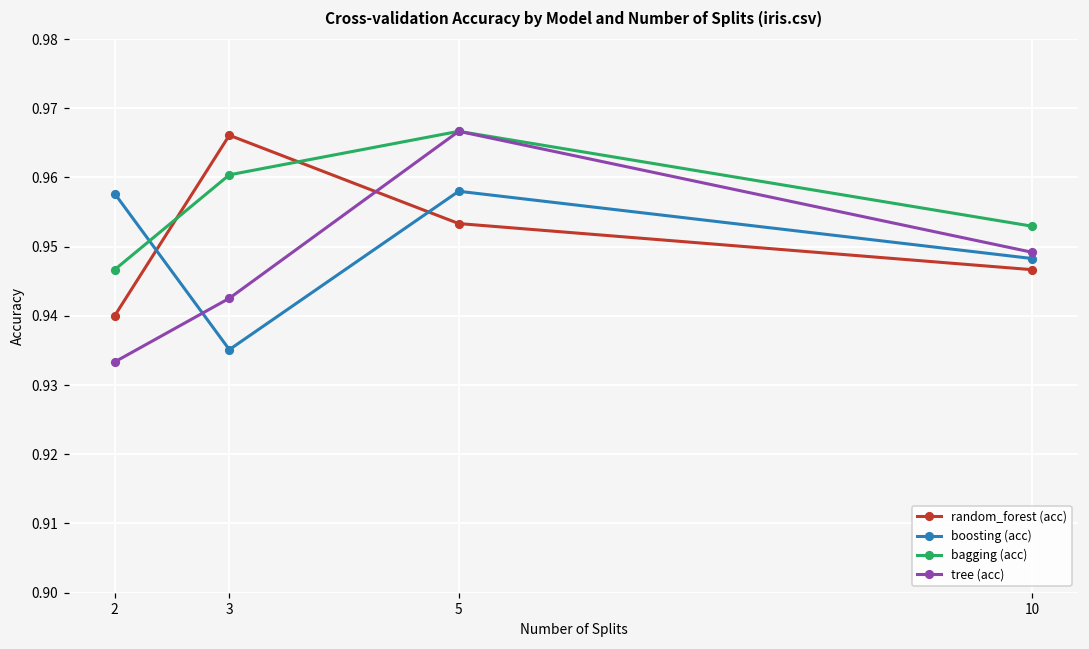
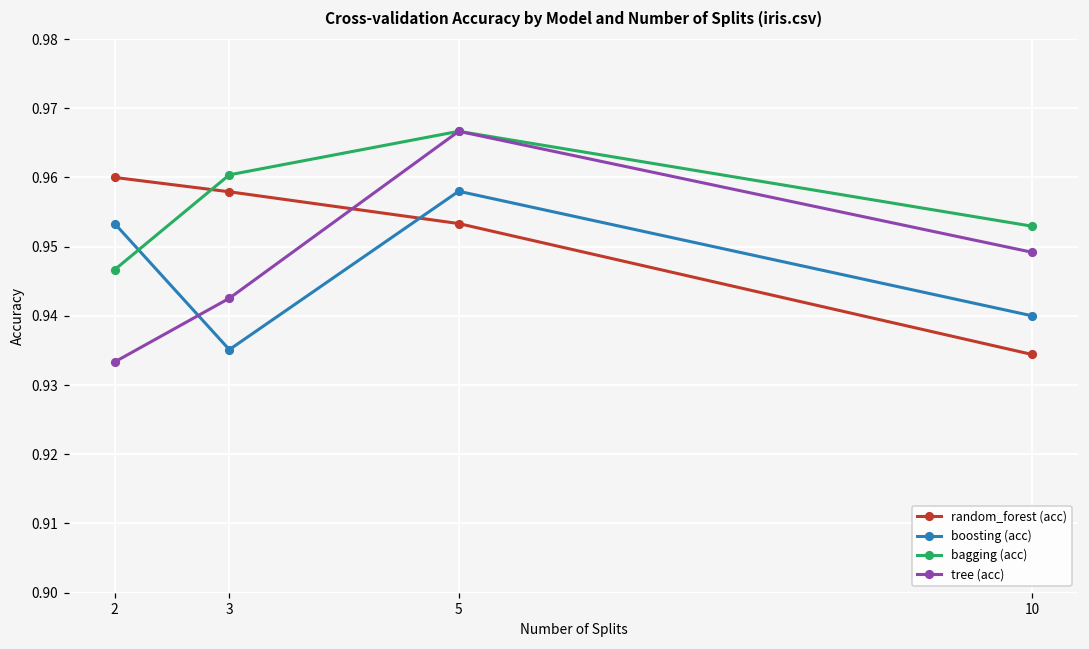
  {
    "random_forest (acc)": {
-     "2": 0.94,
-     "3": 0.966,
+     "2": 0.96,
+     "3": 0.958,
      "5": 0.953,
-     "10": 0.947
+     "10": 0.934
    },
    "boosting (acc)": {
-     "2": 0.958,
+     "2": 0.953,
      "3": 0.935,
      "5": 0.958,
-     "10": 0.948
+     "10": 0.940
    },
    "bagging (acc)": {
      "2": 0.947,
      "3": 0.960,
      "10": 0.953
    },
    "tree (acc)": {
      "2": 0.933,
      "3": 0.943,
      "10": 0.949
    }
  }
